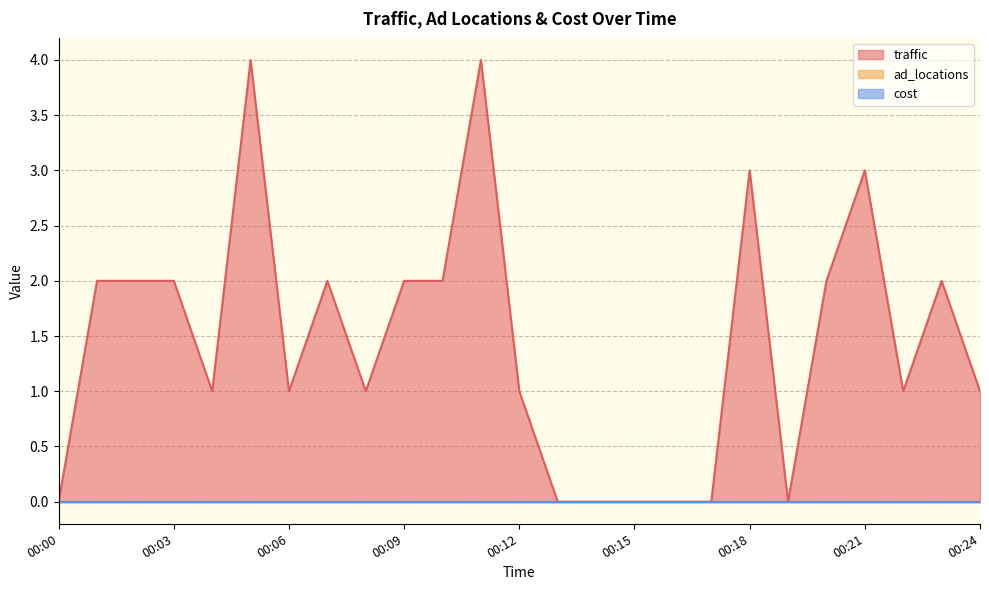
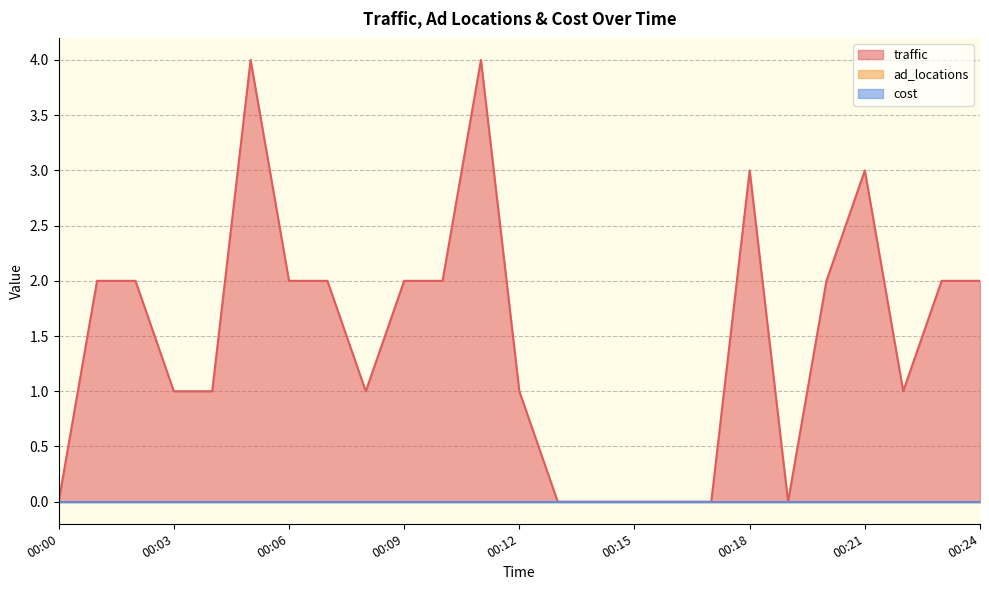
  {
    "traffic": {
-     "00:03": 2,
-     "00:06": 1,
+     "00:03": 1,
+     "00:06": 2,
      "00:09": 2,
      "00:12": 1,
      "00:18": 3,
      "00:21": 3,
-     "00:24": 1
+     "00:24": 2
    },
    "cost": {
      "00:03": 0,
      "00:06": 0,
      "00:09": 0,
      "00:12": 0,
      "00:18": 0,
      "00:21": 0,
      "00:24": 0
    }
  }
